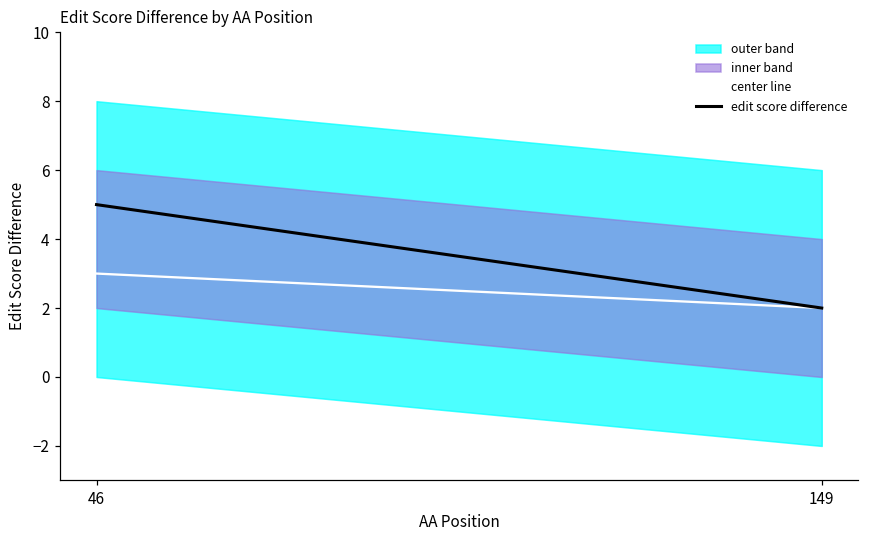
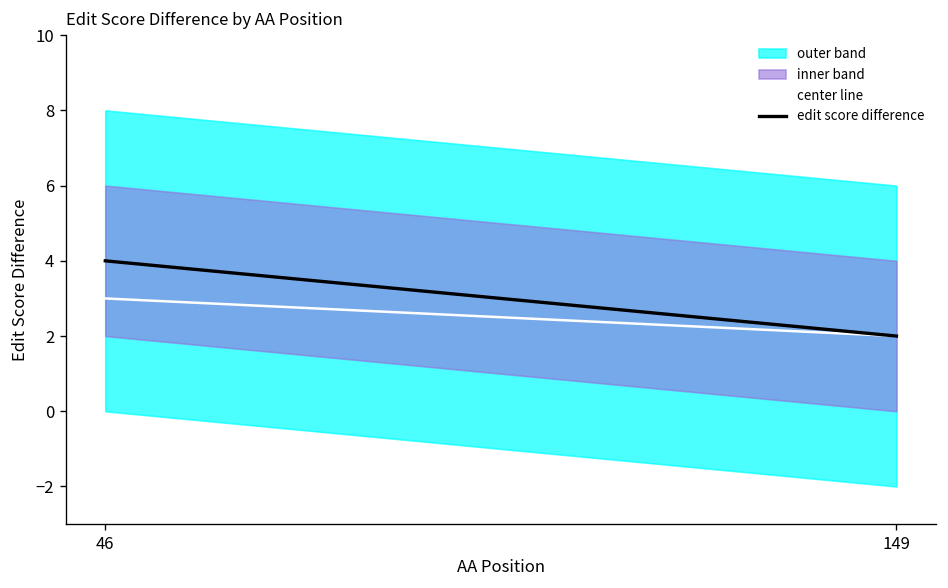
  {
    "center line": {
      "46": 3
    },
    "edit score difference": {
-     "46": 5
+     "46": 4
    }
  }
